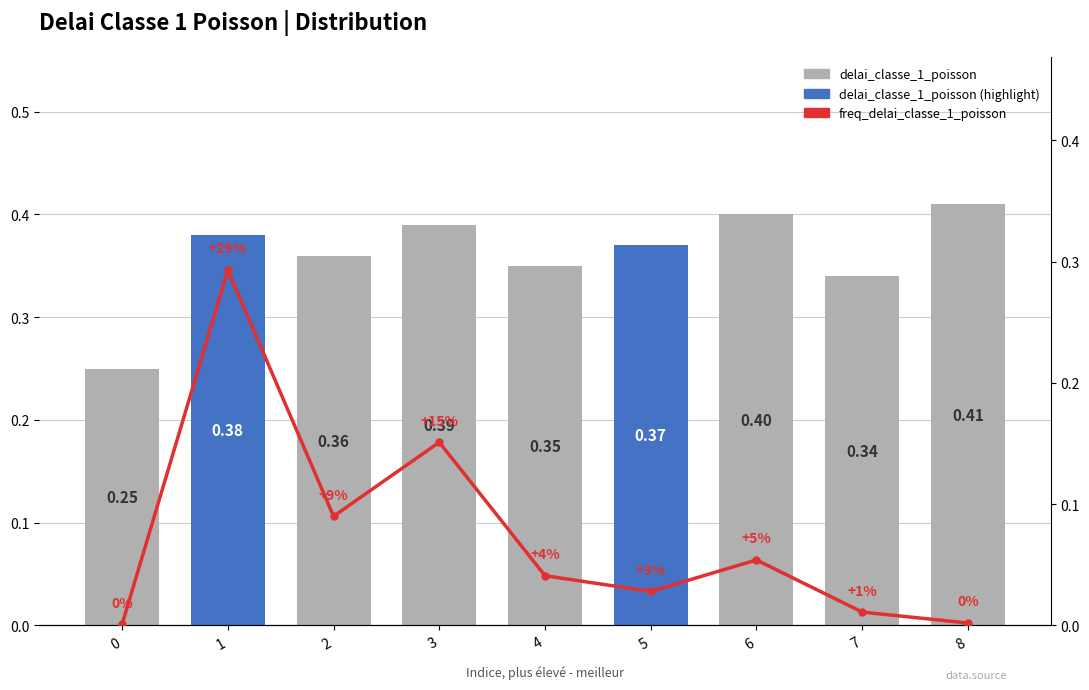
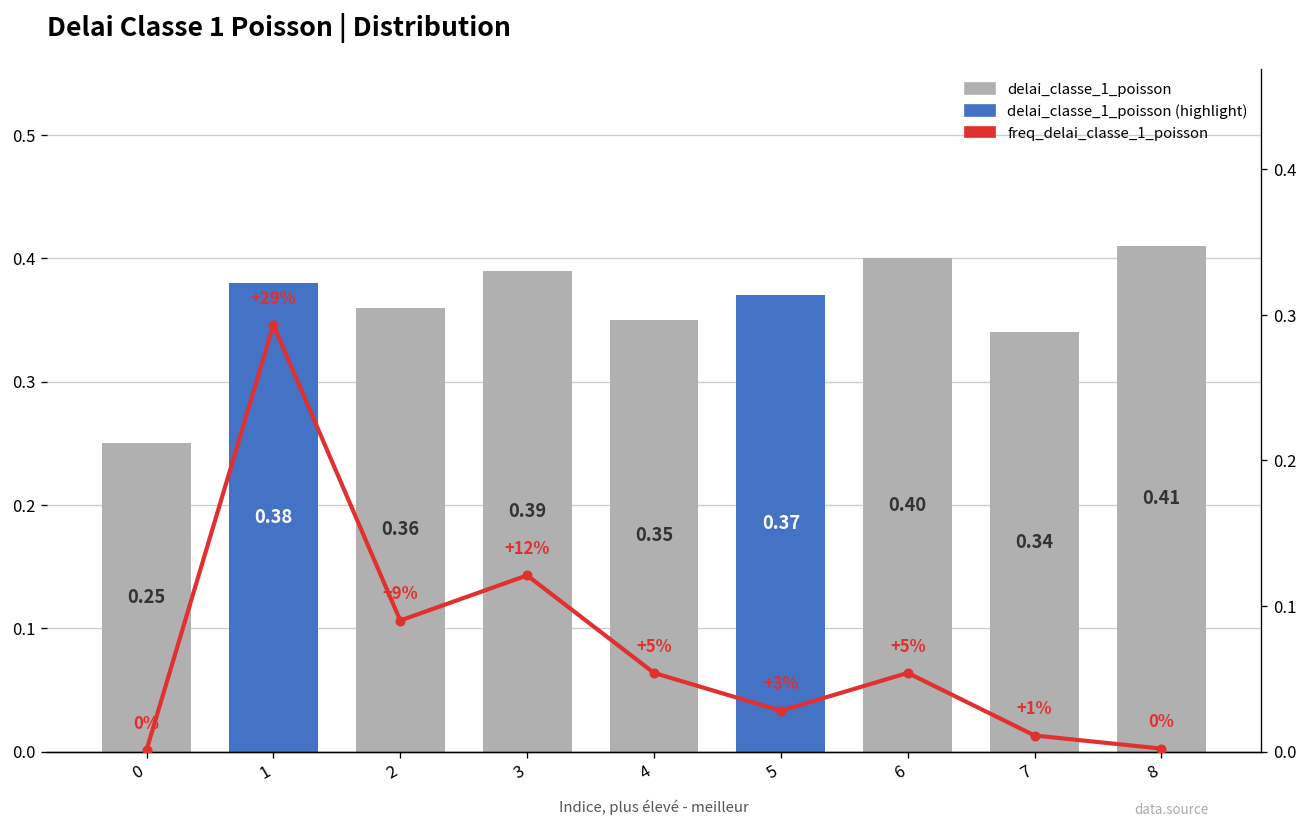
  {
    "delai_classe_1_poisson": {
      "0": "0.25",
      "1": "0.38",
      "2": "0.36",
      "3": "0.39",
      "4": "0.35",
      "5": "0.37",
      "6": "0.40",
      "7": "0.34",
      "8": "0.41"
    },
    "freq_delai_classe_1_poisson": {
      "1": "+29%",
      "2": "+9%",
-     "3": "+15%",
-     "4": "+4%",
+     "3": "+12%",
+     "4": "+5%",
      "5": "+3%",
      "6": "+5%",
      "7": "+1%"
    }
  }
